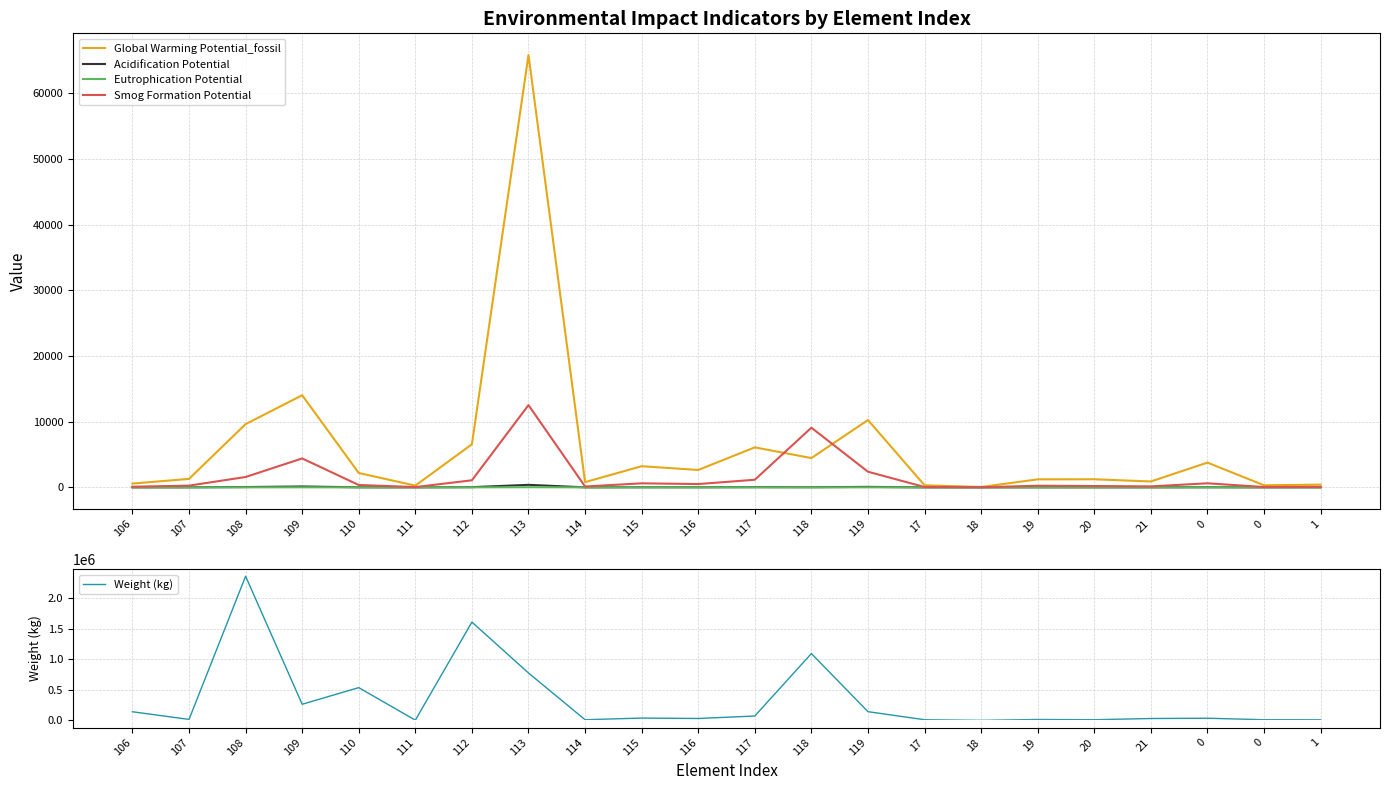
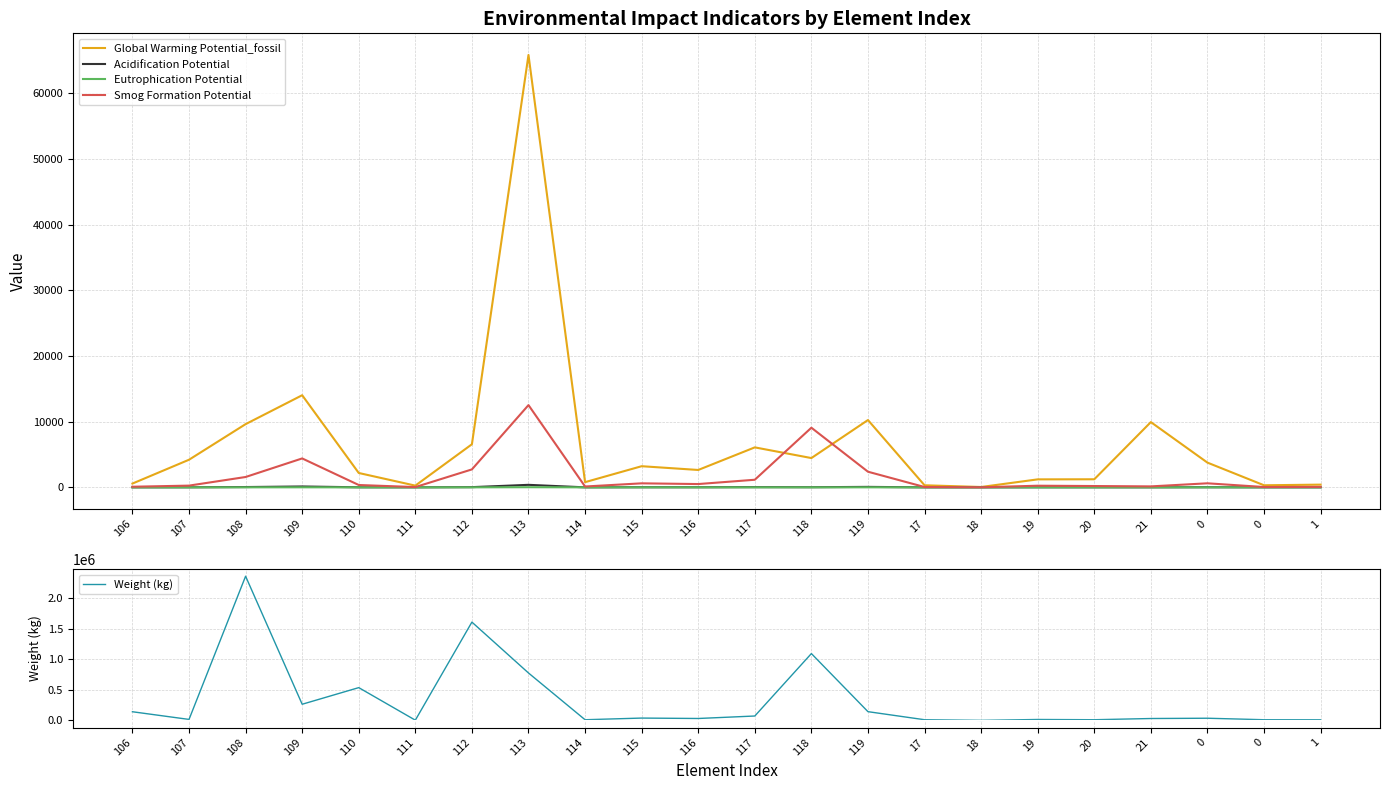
  {
    "Environmental Impact Indicators by Element Index": {
      "Global Warming Potential_fossil": {
        "106": 1000,
-       "107": 1000,
+       "107": 4000,
        "108": 10000,
        "109": 14000,
        "110": 2000,
        "112": 7000,
        "113": 66000,
        "114": 1000,
        "115": 3000,
        "116": 3000,
        "117": 6000,
        "118": 4000,
        "119": 10000,
        "19": 1000,
        "20": 1000,
-       "21": 1000
+       "21": 10000
      },
      "Smog Formation Potential": {
        "108": 2000,
        "109": 4000,
-       "112": 1000,
+       "112": 3000,
        "113": 13000,
        "115": 1000,
        "116": 1000,
        "117": 1000,
        "118": 9000,
        "119": 2000
      }
    }
  }
